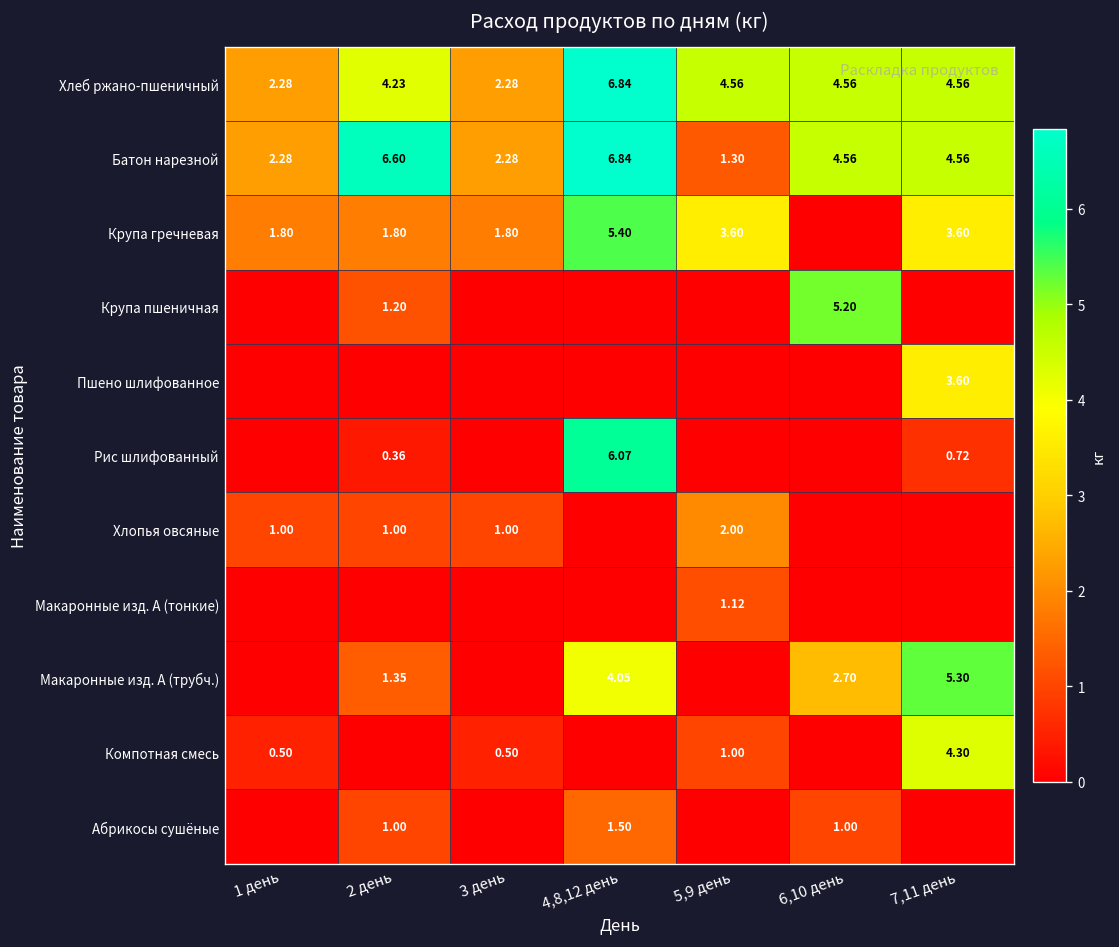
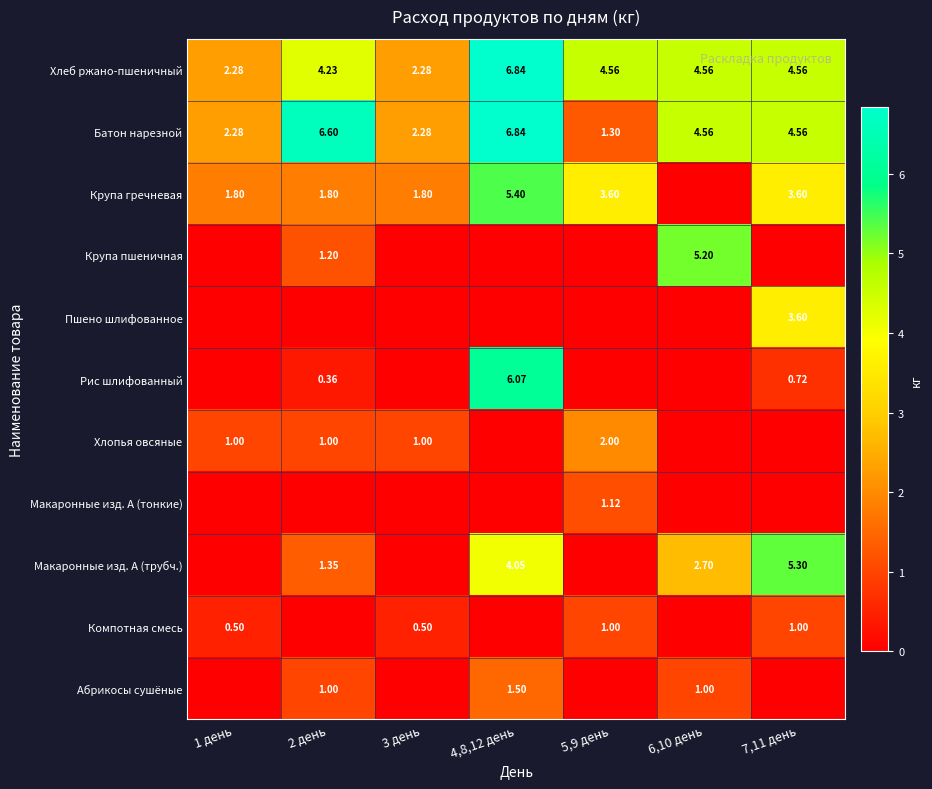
  {
    "Хлеб ржано-пшеничный": {
      "1 день": 2.28,
      "2 день": 4.23,
      "3 день": 2.28,
      "4,8,12 день": 6.84,
      "5,9 день": 4.56,
      "6,10 день": 4.56
    },
    "Батон нарезной": {
      "1 день": 2.28,
      "2 день": 6.60,
      "3 день": 2.28,
      "4,8,12 день": 6.84,
      "5,9 день": 1.30,
      "6,10 день": 4.56,
      "7,11 день": 4.56
    },
    "Крупа гречневая": {
      "1 день": 1.80,
      "2 день": 1.80,
      "3 день": 1.80,
      "4,8,12 день": 5.40,
      "5,9 день": 3.60,
      "7,11 день": 3.60
    },
    "Крупа пшеничная": {
      "2 день": 1.20,
      "6,10 день": 5.20
    },
    "Пшено шлифованное": {
      "7,11 день": 3.60
    },
    "Рис шлифованный": {
      "2 день": 0.36,
      "4,8,12 день": 6.07,
      "7,11 день": 0.72
    },
    "Хлопья овсяные": {
      "1 день": 1.00,
      "2 день": 1.00,
      "3 день": 1.00,
      "5,9 день": 2.00
    },
    "Макаронные изд. А (тонкие)": {
      "5,9 день": 1.12
    },
    "Макаронные изд. А (трубч.)": {
      "2 день": 1.35,
      "4,8,12 день": 4.05,
      "6,10 день": 2.70,
      "7,11 день": 5.30
    },
    "Компотная смесь": {
      "1 день": 0.50,
      "3 день": 0.50,
      "5,9 день": 1.00,
-     "7,11 день": 4.30
+     "7,11 день": 1.00
    },
    "Абрикосы сушёные": {
      "2 день": 1.00,
      "4,8,12 день": 1.50,
      "6,10 день": 1.00
    }
  }
